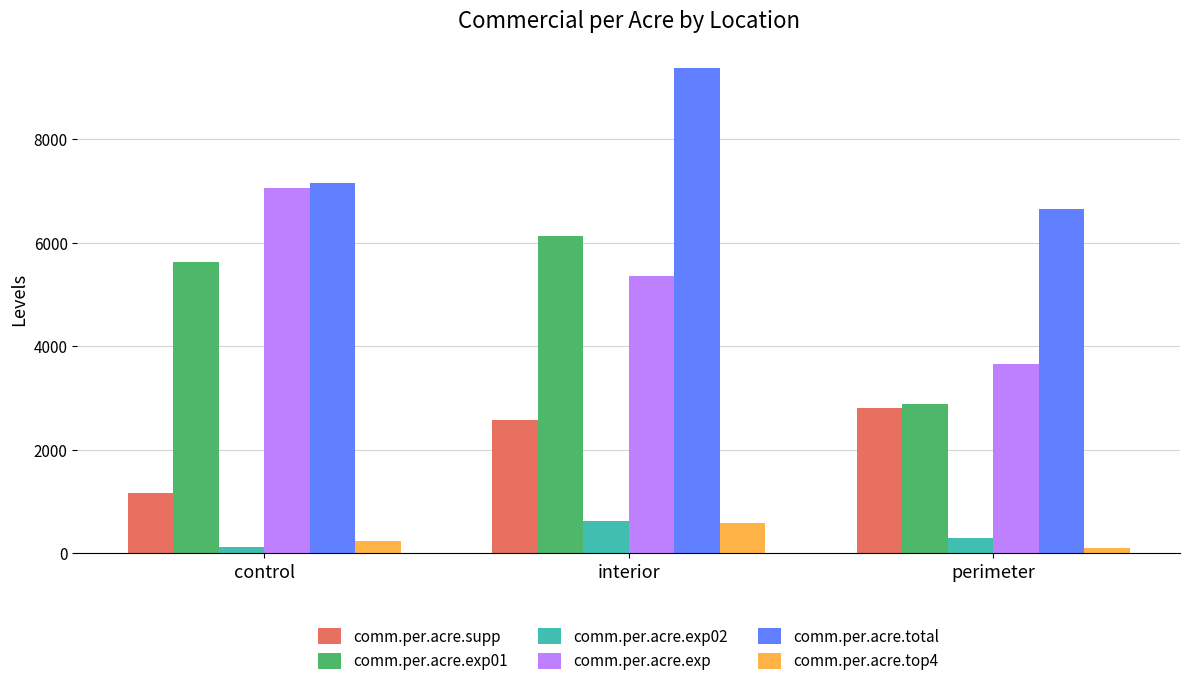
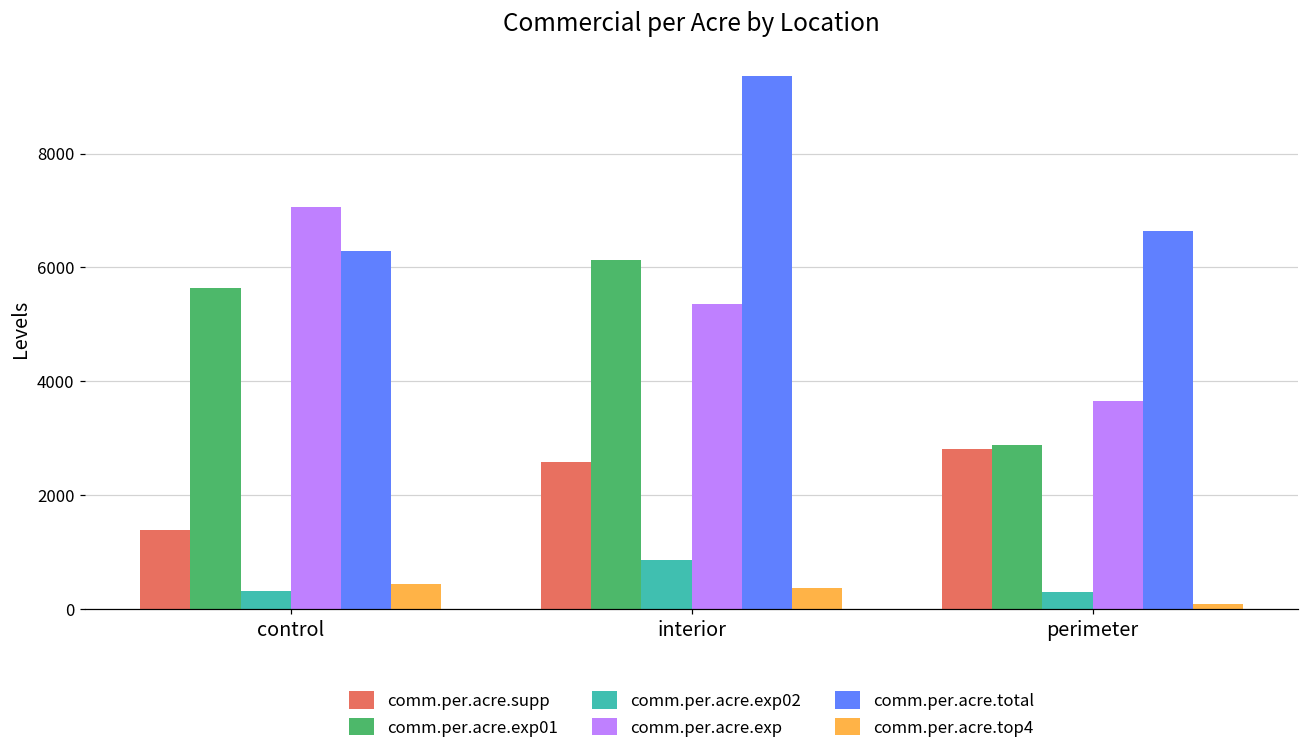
  {
    "comm.per.acre.supp": {
-     "control": 1200,
+     "control": 1400,
      "interior": 2600,
      "perimeter": 2800
    },
    "comm.per.acre.exp01": {
      "control": 5600,
      "interior": 6100,
      "perimeter": 2900
    },
    "comm.per.acre.exp02": {
-     "control": 100,
-     "interior": 600,
+     "control": 300,
+     "interior": 900,
      "perimeter": 300
    },
    "comm.per.acre.exp": {
      "control": 7100,
      "interior": 5400,
      "perimeter": 3700
    },
    "comm.per.acre.total": {
-     "control": 7100,
+     "control": 6300,
      "interior": 9400,
      "perimeter": 6600
    },
    "comm.per.acre.top4": {
-     "control": 200,
-     "interior": 600,
+     "control": 400,
+     "interior": 400,
      "perimeter": 100
    }
  }
